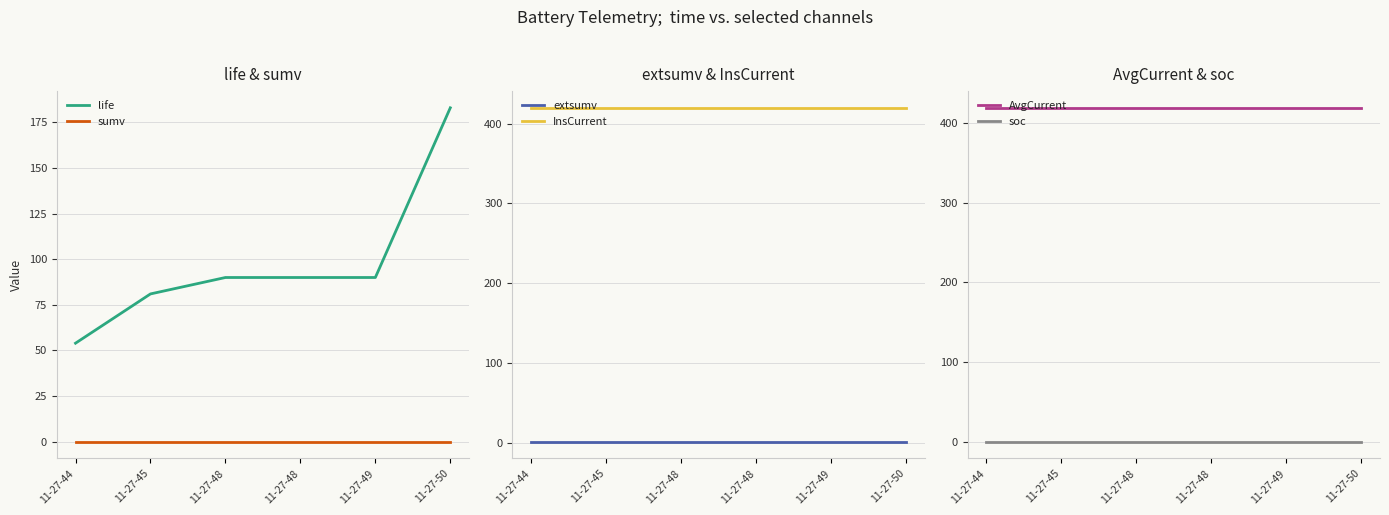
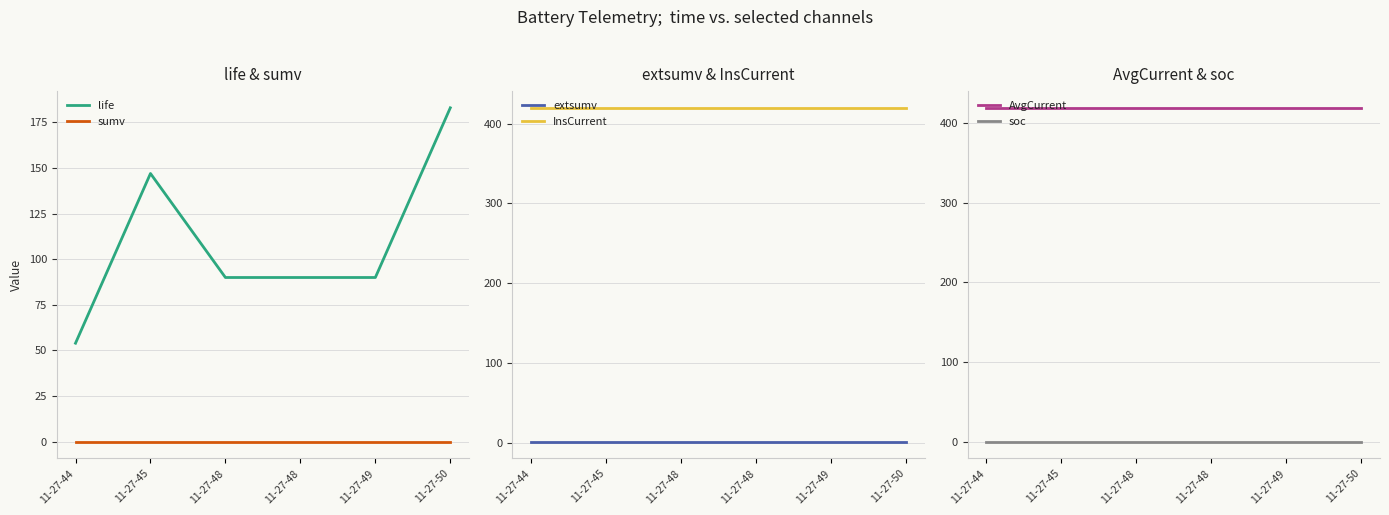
  {
    "life & sumv": {
      "life": {
        "11-27-44": 54,
-       "11-27-45": 81,
+       "11-27-45": 147,
        "11-27-49": 90,
        "11-27-50": 183
      },
      "sumv": {
        "11-27-44": 0,
        "11-27-45": 0,
        "11-27-49": 0,
        "11-27-50": 0
      }
    },
    "extsumv & InsCurrent": {
      "extsumv": {
        "11-27-44": 0,
        "11-27-45": 0,
        "11-27-49": 0,
        "11-27-50": 0
      },
      "InsCurrent": {
        "11-27-44": 420,
        "11-27-45": 420,
        "11-27-49": 420,
        "11-27-50": 420
      }
    },
    "AvgCurrent & soc": {
      "AvgCurrent": {
        "11-27-44": 420,
        "11-27-45": 420,
        "11-27-49": 420,
        "11-27-50": 420
      },
      "soc": {
        "11-27-44": 0,
        "11-27-45": 0,
        "11-27-49": 0,
        "11-27-50": 0
      }
    }
  }
